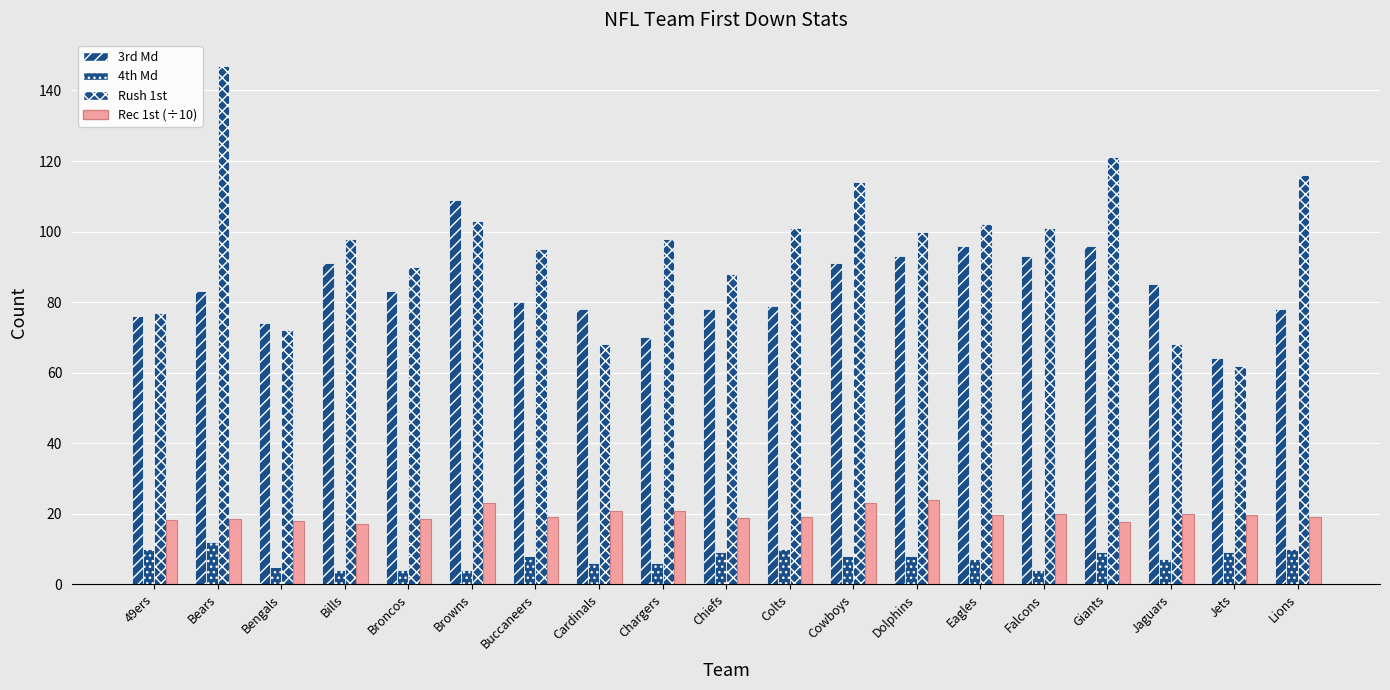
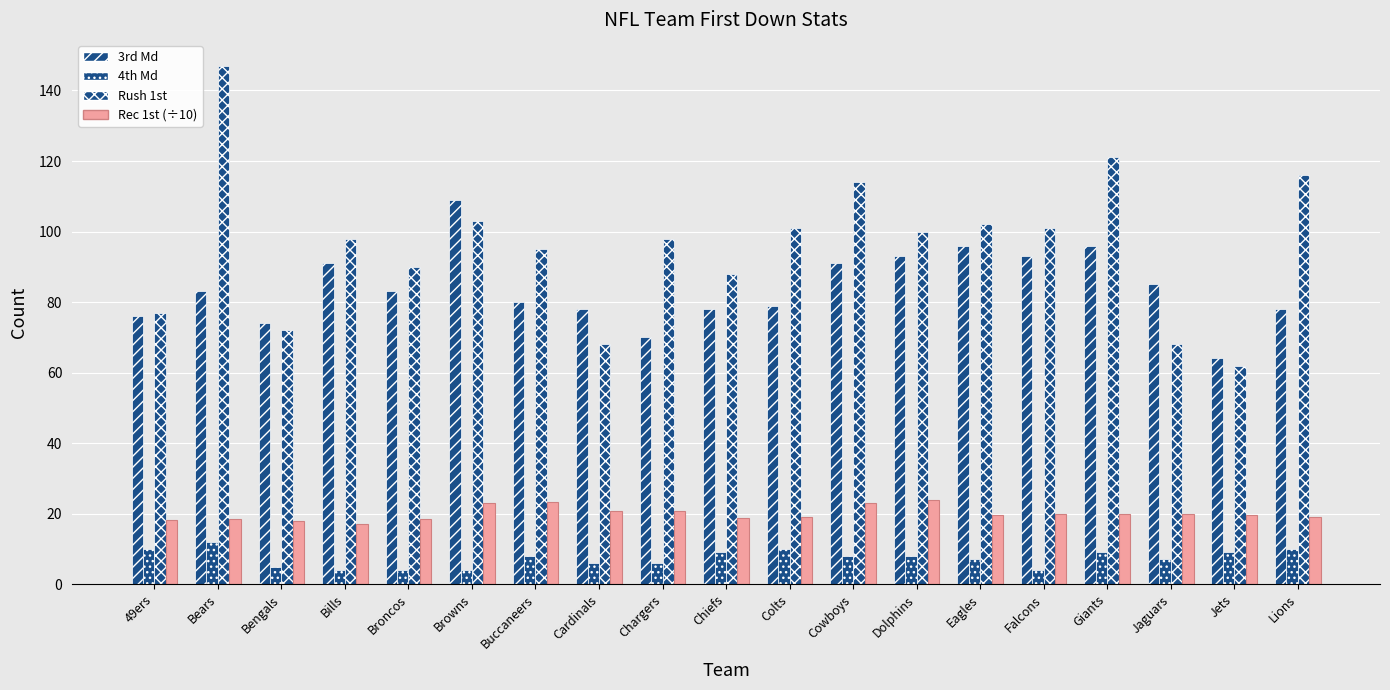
  {
    "Rec 1st (÷10)": {
      "49ers": 18,
      "Bears": 18,
      "Bengals": 18,
      "Bills": 17,
      "Broncos": 18,
      "Browns": 23,
-     "Buccaneers": 19,
+     "Buccaneers": 23,
      "Cardinals": 21,
      "Chargers": 21,
      "Chiefs": 19,
      "Colts": 19,
      "Cowboys": 23,
      "Dolphins": 24,
      "Eagles": 20,
      "Falcons": 20,
-     "Giants": 18,
+     "Giants": 20,
      "Jaguars": 20,
      "Jets": 20,
      "Lions": 19
    }
  }
